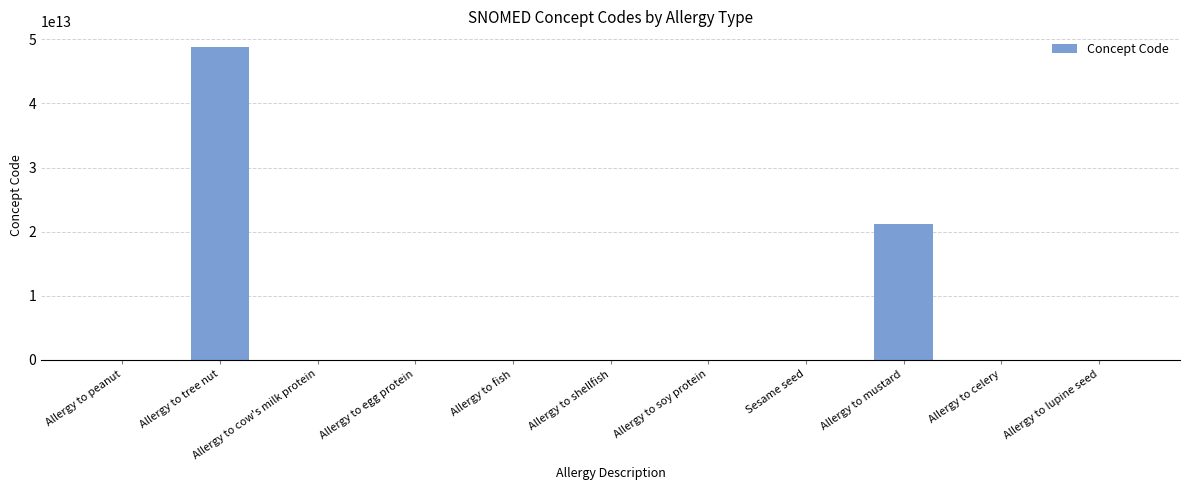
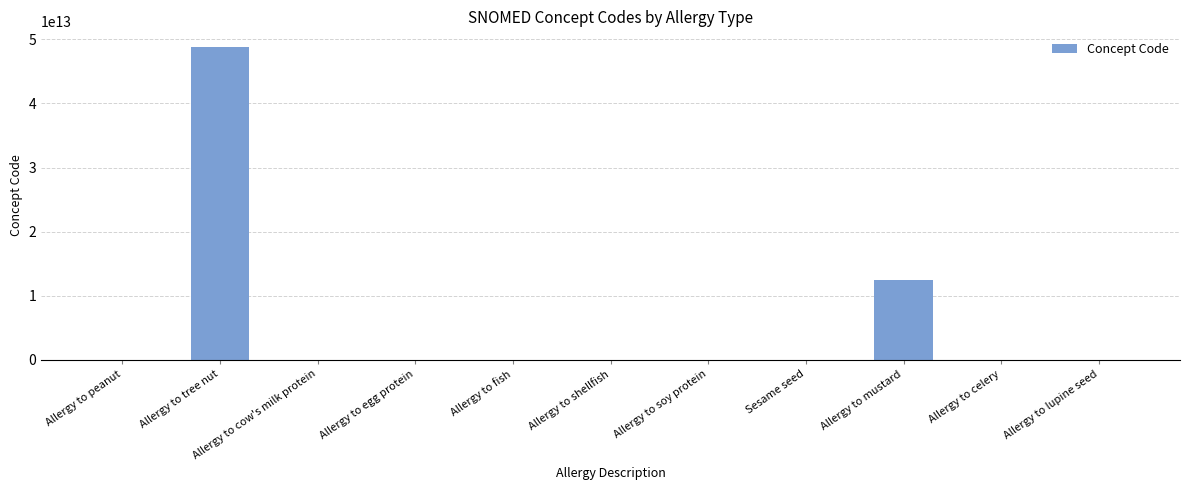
  {
    "Allergy to tree nut": 49000000000000,
-   "Allergy to mustard": 21000000000000
+   "Allergy to mustard": 12000000000000
  }
